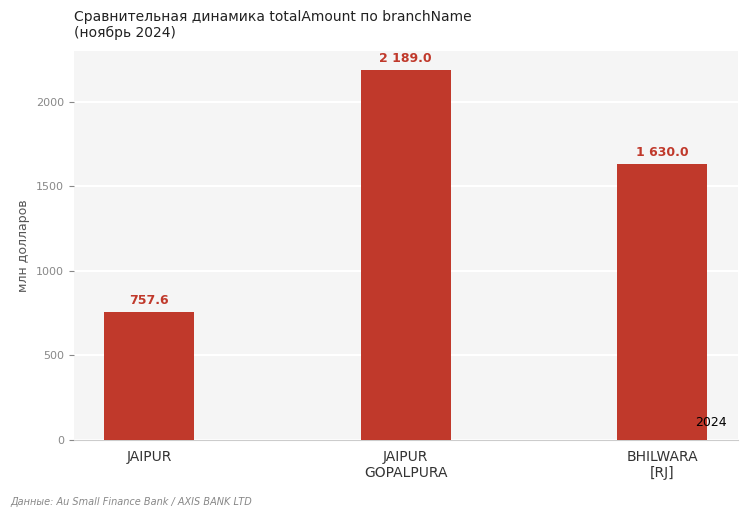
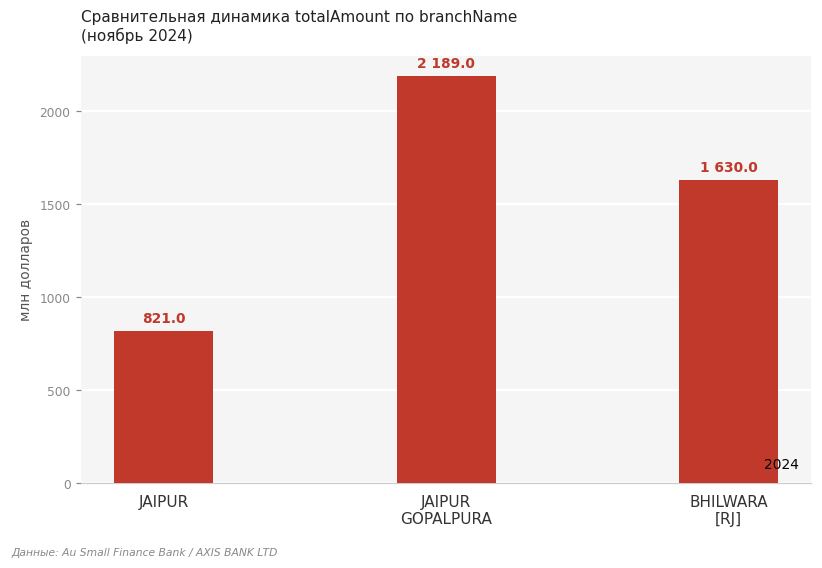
  {
-   "JAIPUR": 757.6
+   "JAIPUR": 821.0
  }
